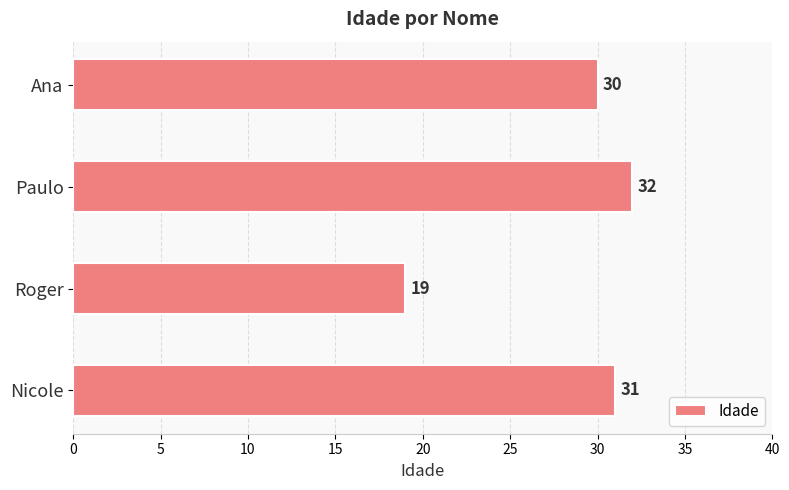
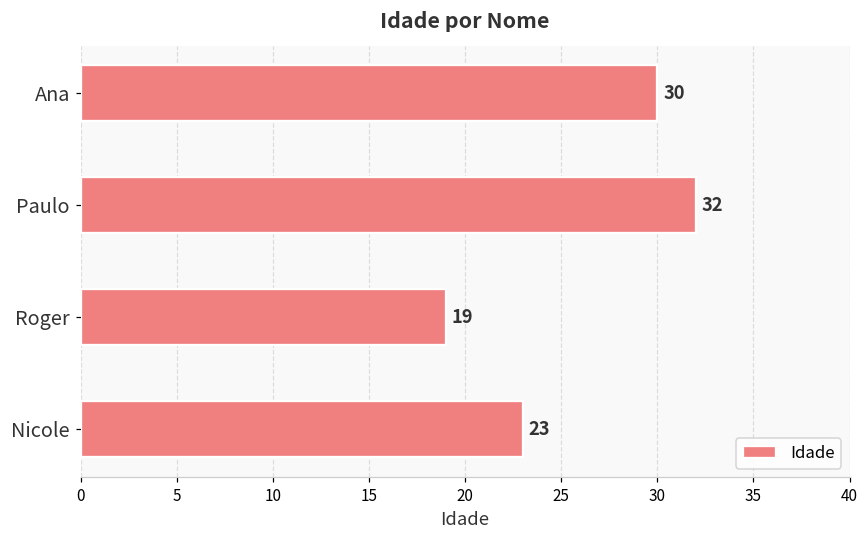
  {
    "Ana": 30,
    "Paulo": 32,
    "Roger": 19,
-   "Nicole": 31
+   "Nicole": 23
  }
